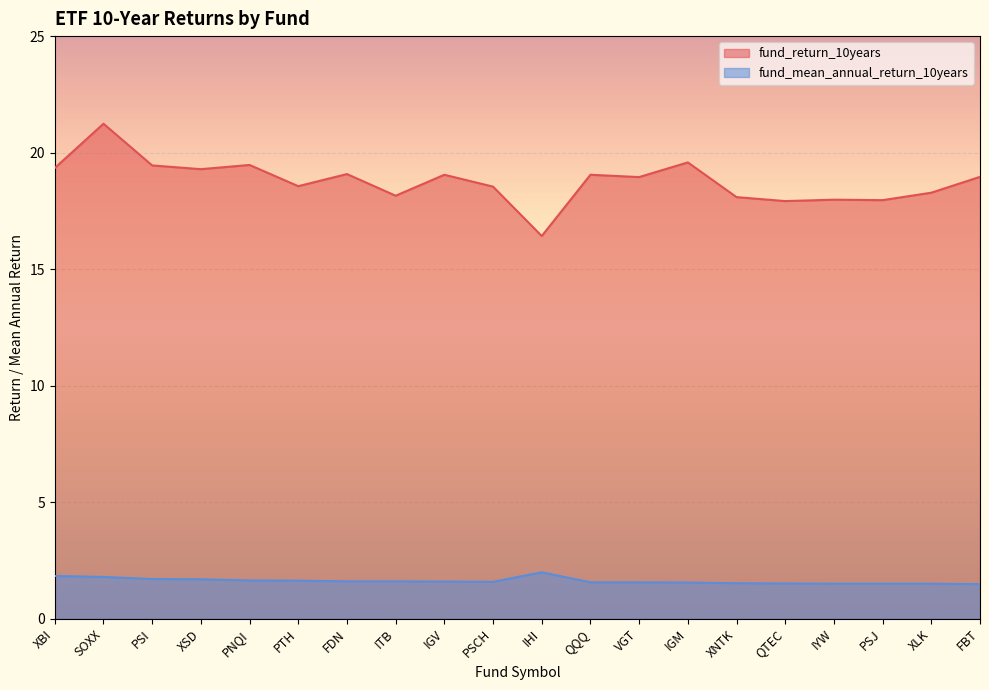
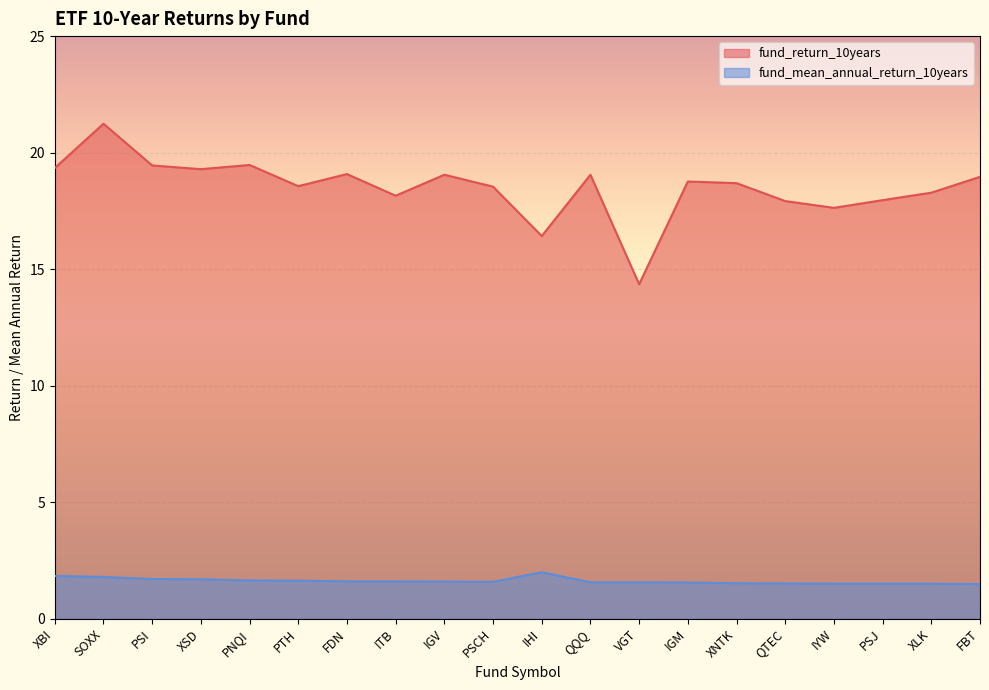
  {
    "fund_return_10years": {
      "XBI": 19.3,
      "SOXX": 21.2,
      "PSI": 19.5,
      "XSD": 19.3,
      "PNQI": 19.5,
      "PTH": 18.6,
      "FDN": 19.1,
      "ITB": 18.2,
      "IGV": 19.1,
      "PSCH": 18.5,
      "IHI": 16.4,
      "QQQ": 19.1,
-     "VGT": 19.0,
-     "IGM": 19.6,
-     "XNTK": 18.1,
+     "VGT": 14.4,
+     "IGM": 18.8,
+     "XNTK": 18.7,
      "QTEC": 17.9,
-     "IYW": 18.0,
+     "IYW": 17.6,
      "PSJ": 18.0,
      "XLK": 18.3,
      "FBT": 19.0
    },
    "fund_mean_annual_return_10years": {
      "XBI": 1.8,
      "SOXX": 1.8,
      "PSI": 1.7,
      "XSD": 1.7,
      "PNQI": 1.6,
      "PTH": 1.6,
      "FDN": 1.6,
      "ITB": 1.6,
      "IGV": 1.6,
      "PSCH": 1.6,
      "IHI": 2.0,
      "QQQ": 1.6,
      "VGT": 1.6,
      "IGM": 1.6,
      "XNTK": 1.5,
      "QTEC": 1.5,
      "IYW": 1.5,
      "PSJ": 1.5,
      "XLK": 1.5,
      "FBT": 1.5
    }
  }
